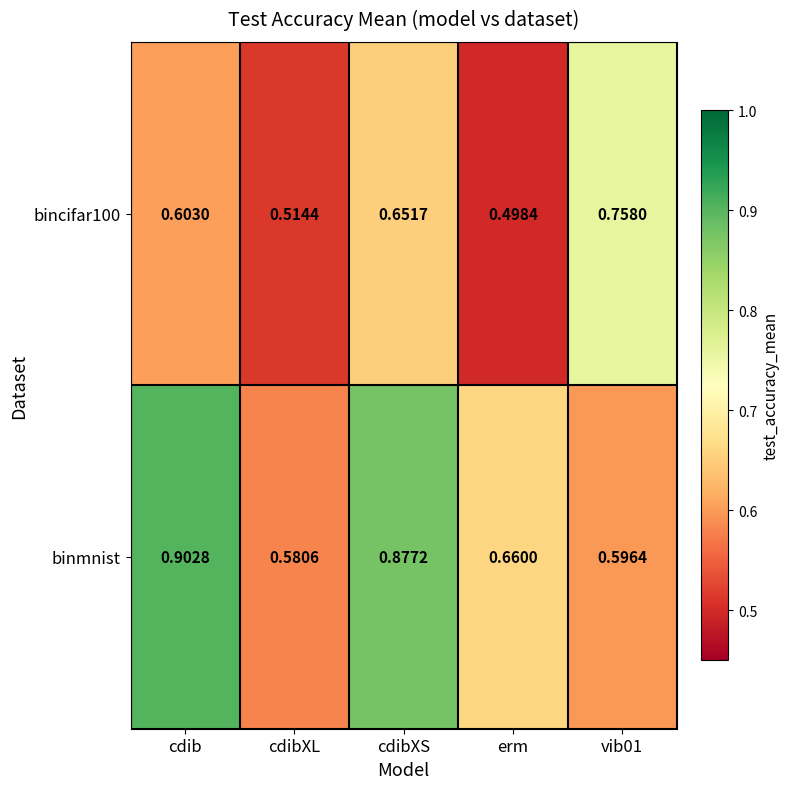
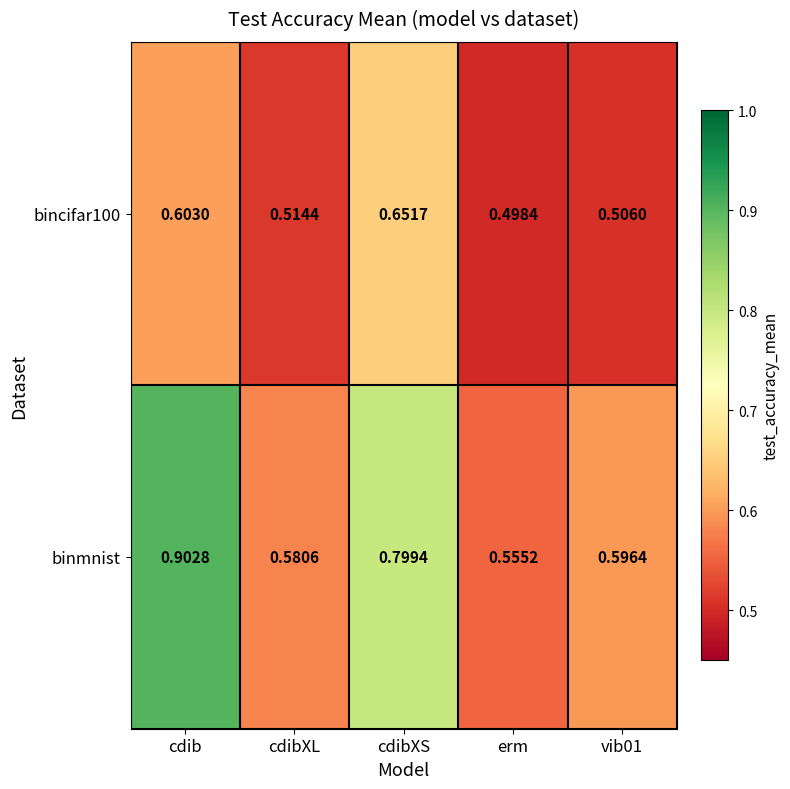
  {
    "bincifar100": {
      "cdib": 0.6030,
      "cdibXL": 0.5144,
      "cdibXS": 0.6517,
      "erm": 0.4984,
-     "vib01": 0.7580
+     "vib01": 0.5060
    },
    "binmnist": {
      "cdib": 0.9028,
      "cdibXL": 0.5806,
-     "cdibXS": 0.8772,
-     "erm": 0.6600,
+     "cdibXS": 0.7994,
+     "erm": 0.5552,
      "vib01": 0.5964
    }
  }
